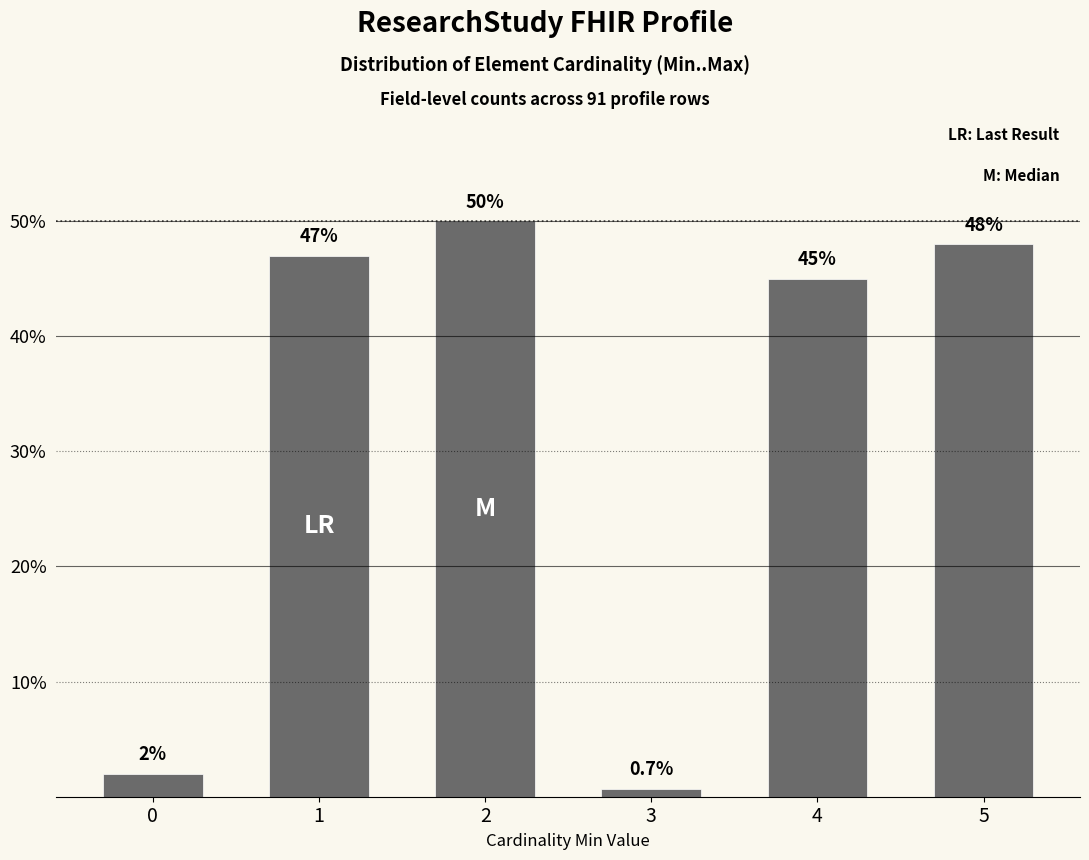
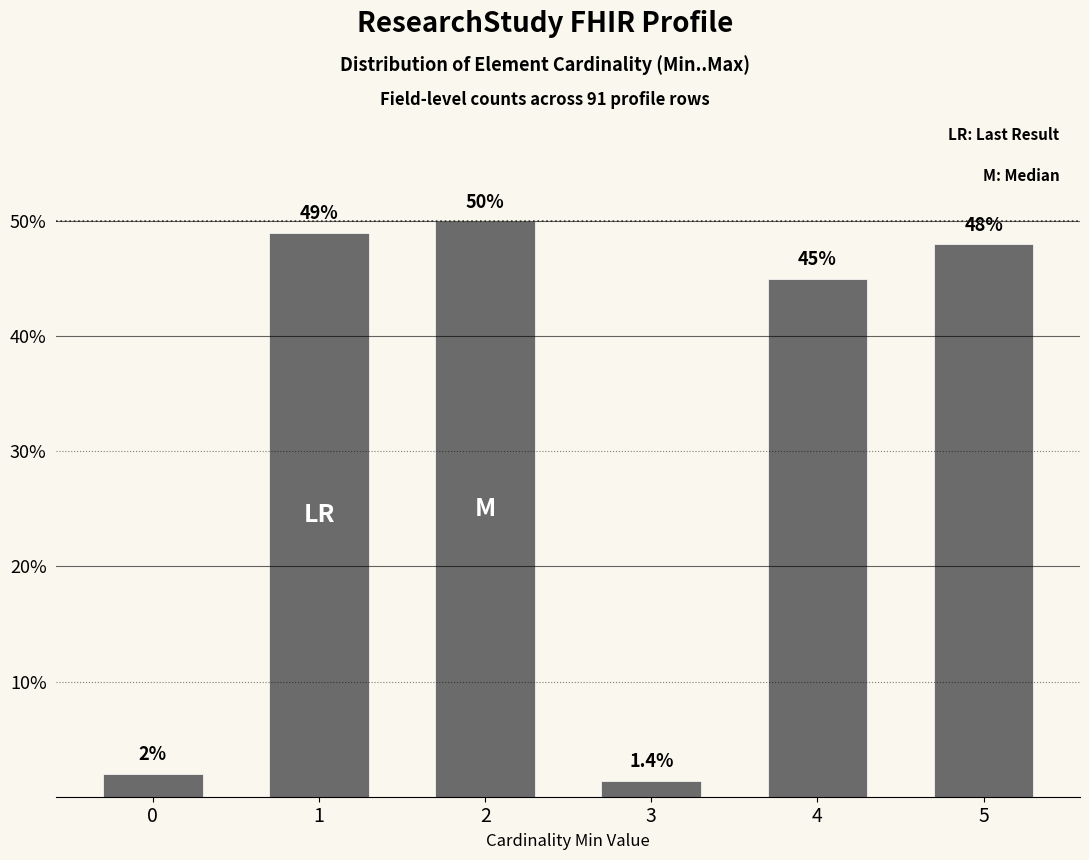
  {
    "0": "2%",
-   "1": "47%",
+   "1": "49%",
    "2": "50%",
-   "3": "0.7%",
+   "3": "1.4%",
    "4": "45%",
    "5": "48%"
  }
